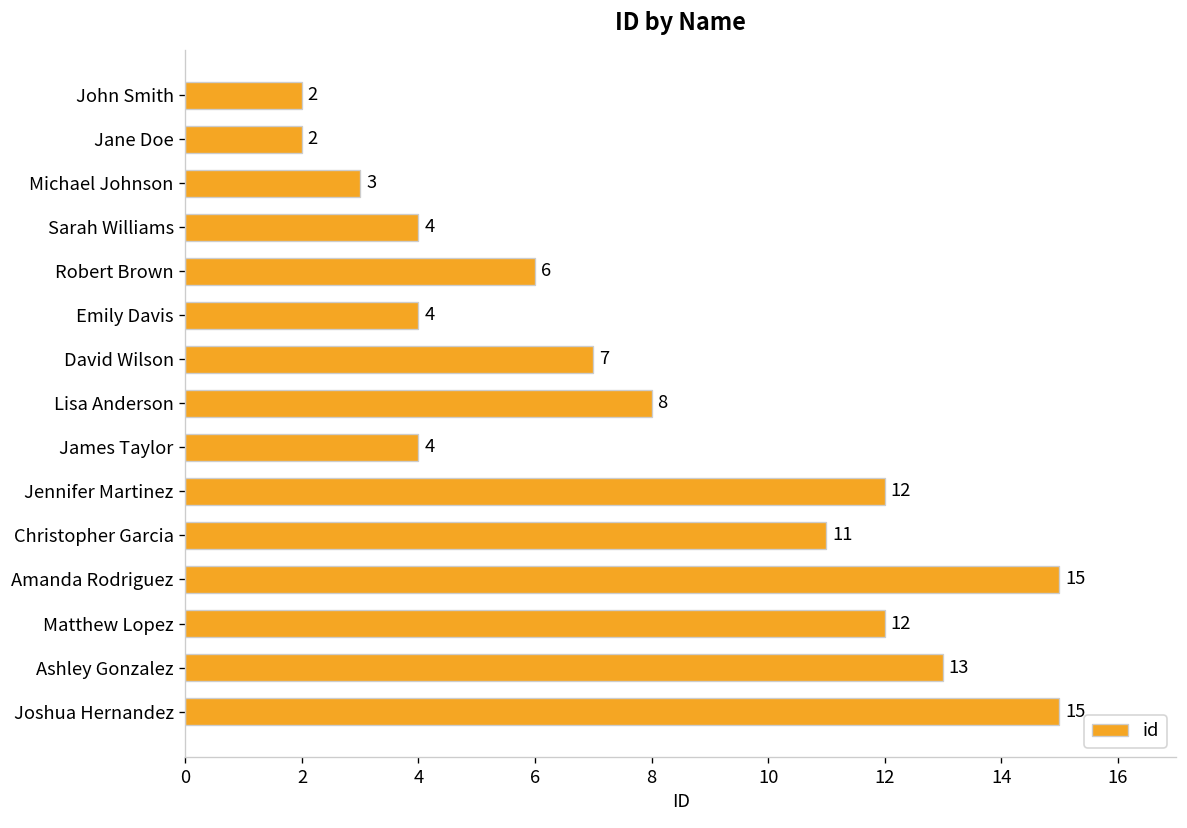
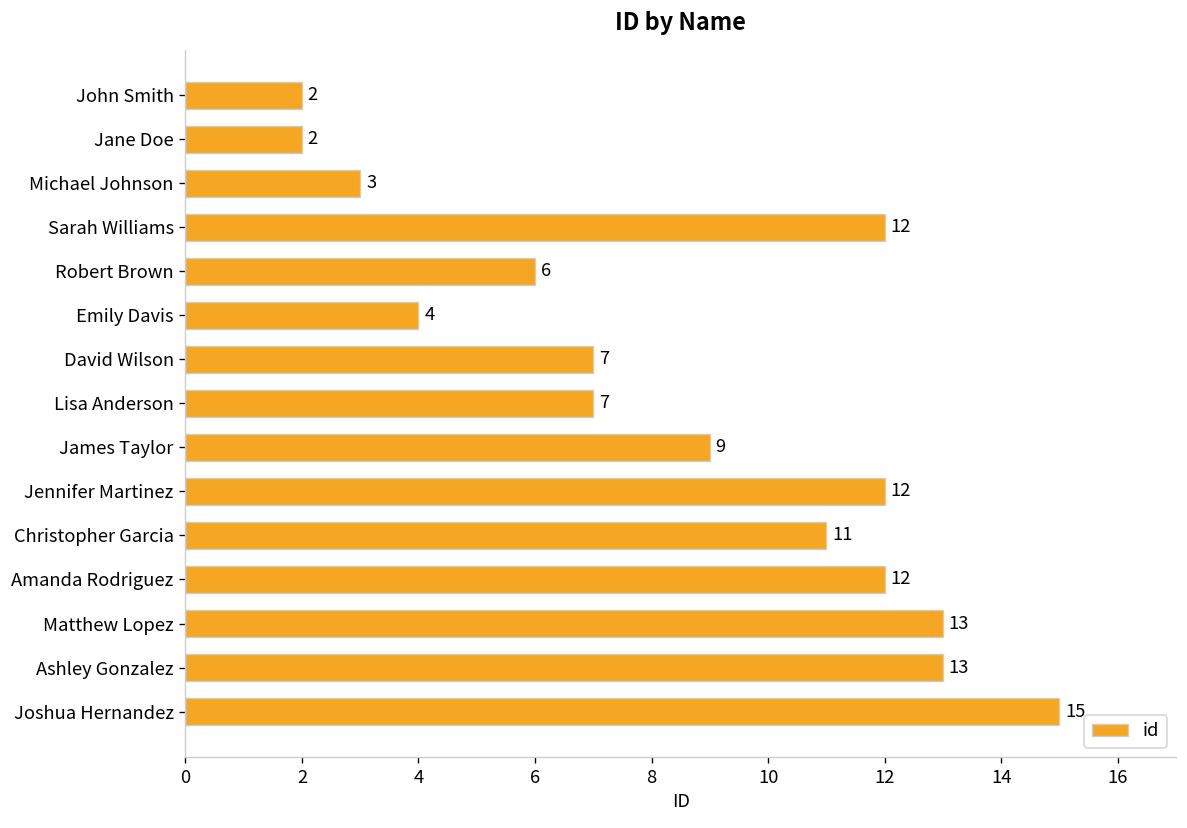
  {
    "John Smith": 2,
    "Jane Doe": 2,
    "Michael Johnson": 3,
-   "Sarah Williams": 4,
+   "Sarah Williams": 12,
    "Robert Brown": 6,
    "Emily Davis": 4,
    "David Wilson": 7,
-   "Lisa Anderson": 8,
-   "James Taylor": 4,
+   "Lisa Anderson": 7,
+   "James Taylor": 9,
    "Jennifer Martinez": 12,
    "Christopher Garcia": 11,
-   "Amanda Rodriguez": 15,
-   "Matthew Lopez": 12,
+   "Amanda Rodriguez": 12,
+   "Matthew Lopez": 13,
    "Ashley Gonzalez": 13
  }
